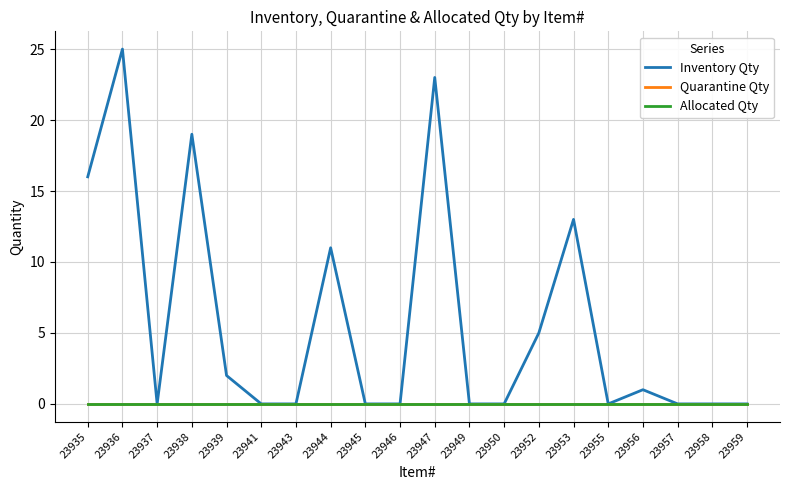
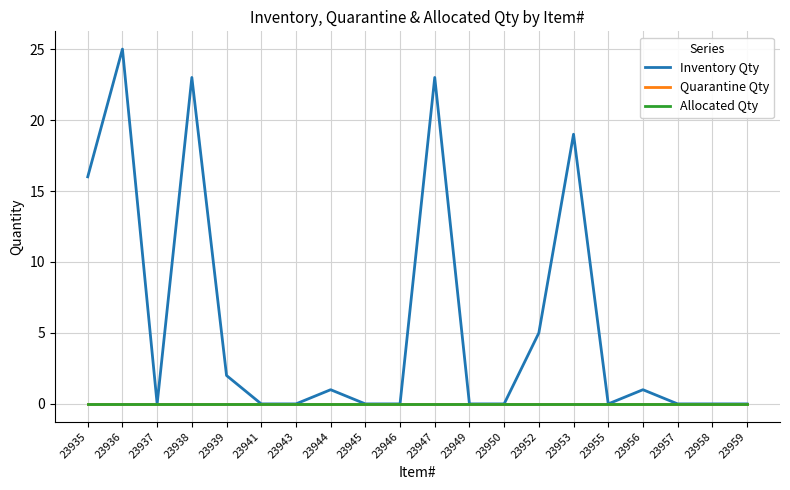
  {
    "Inventory Qty": {
      "23935": 16,
      "23936": 25,
-     "23938": 19,
+     "23938": 23,
      "23939": 2,
-     "23944": 11,
+     "23944": 1,
      "23947": 23,
      "23952": 5,
-     "23953": 13,
+     "23953": 19,
      "23956": 1
    },
    "Allocated Qty": {
      "23935": 0,
      "23936": 0,
      "23938": 0,
      "23939": 0,
      "23944": 0,
      "23947": 0,
      "23952": 0,
      "23953": 0,
      "23956": 0
    }
  }
